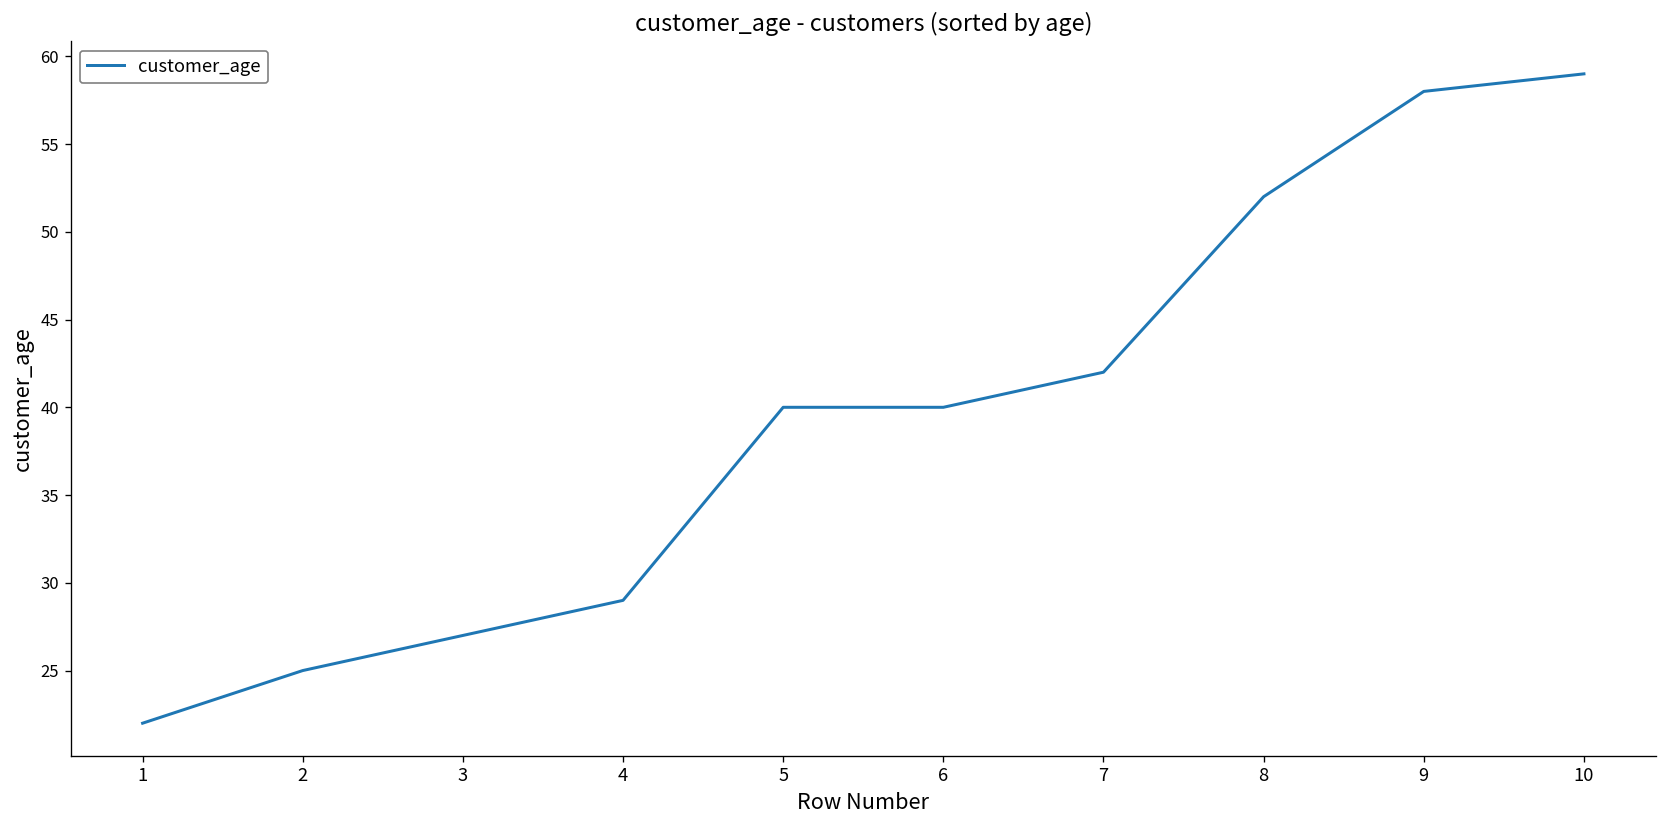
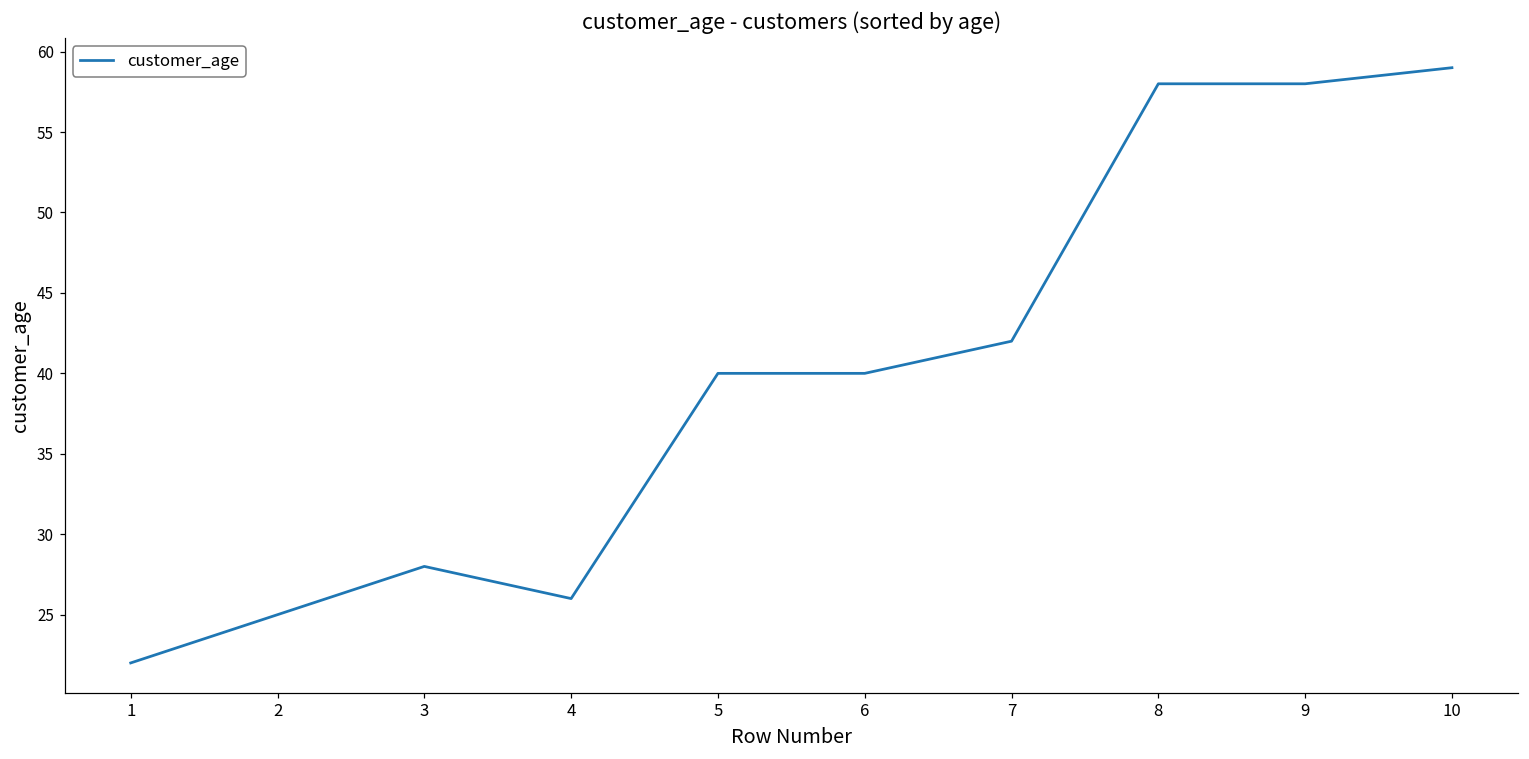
  {
    "1": 22,
    "2": 25,
-   "3": 27,
-   "4": 29,
+   "3": 28,
+   "4": 26,
    "5": 40,
    "6": 40,
    "7": 42,
-   "8": 52,
+   "8": 58,
    "9": 58,
    "10": 59
  }
